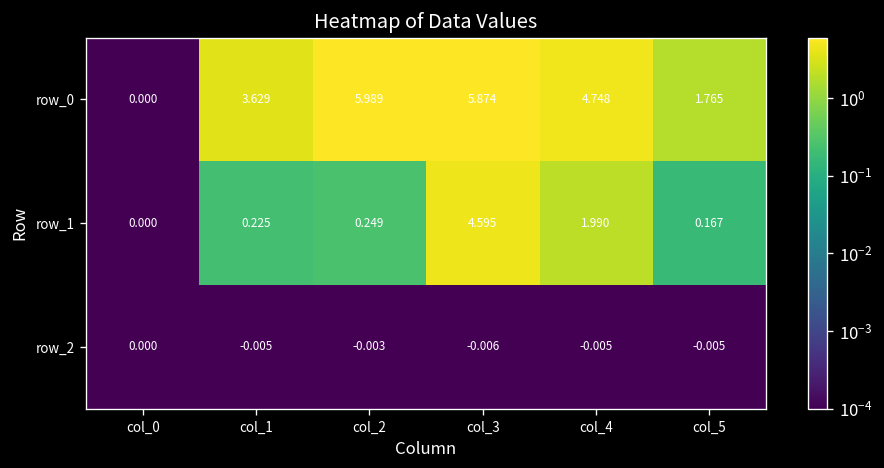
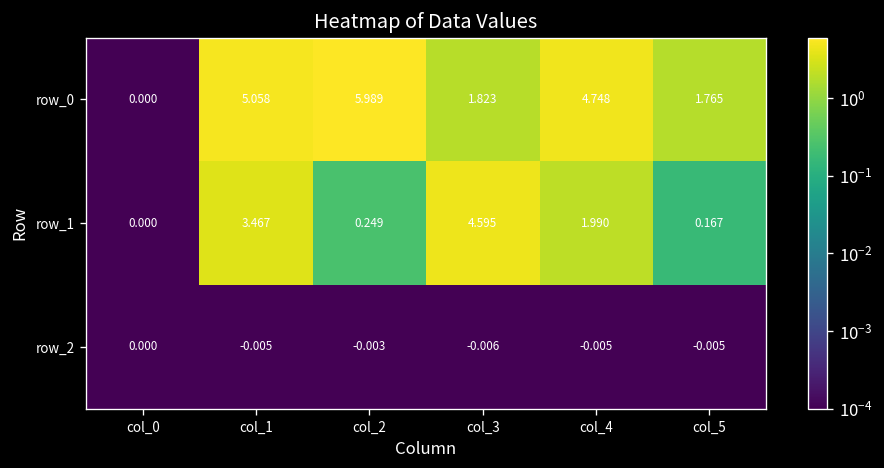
  {
    "row_0": {
      "col_0": 0.000,
-     "col_1": 3.629,
+     "col_1": 5.058,
      "col_2": 5.989,
-     "col_3": 5.874,
+     "col_3": 1.823,
      "col_4": 4.748,
      "col_5": 1.765
    },
    "row_1": {
      "col_0": 0.000,
-     "col_1": 0.225,
+     "col_1": 3.467,
      "col_2": 0.249,
      "col_3": 4.595,
      "col_4": 1.990,
      "col_5": 0.167
    },
    "row_2": {
      "col_0": 0.000,
      "col_1": -0.005,
      "col_2": -0.003,
      "col_3": -0.006,
      "col_4": -0.005,
      "col_5": -0.005
    }
  }
